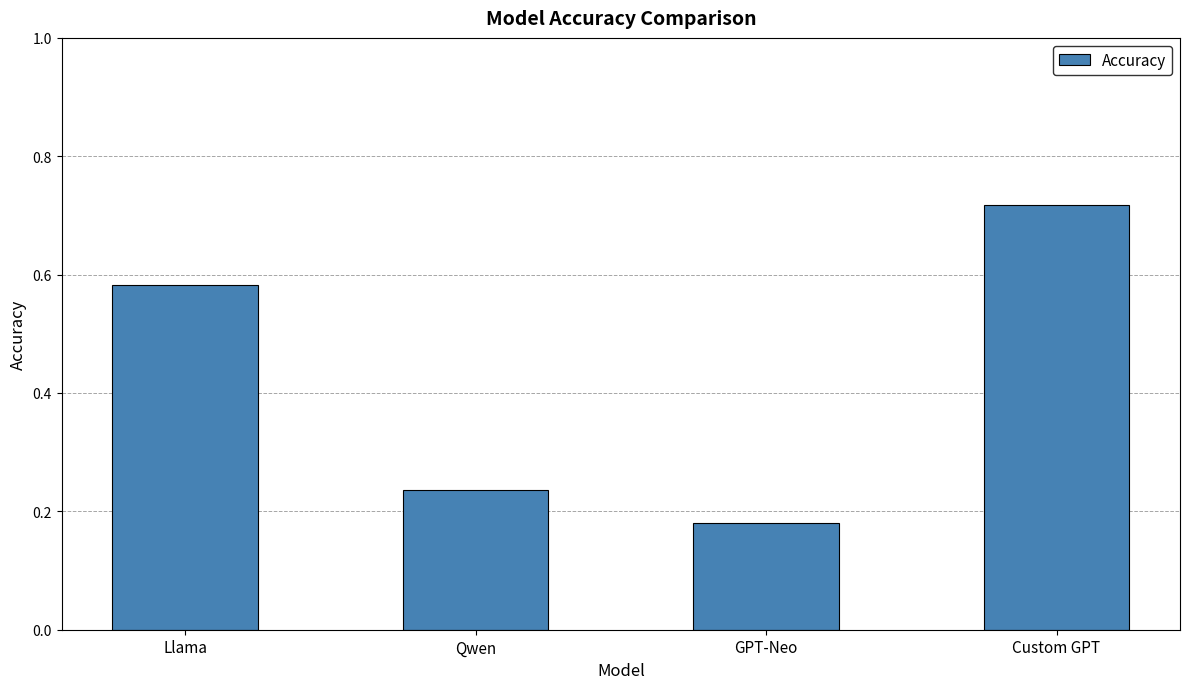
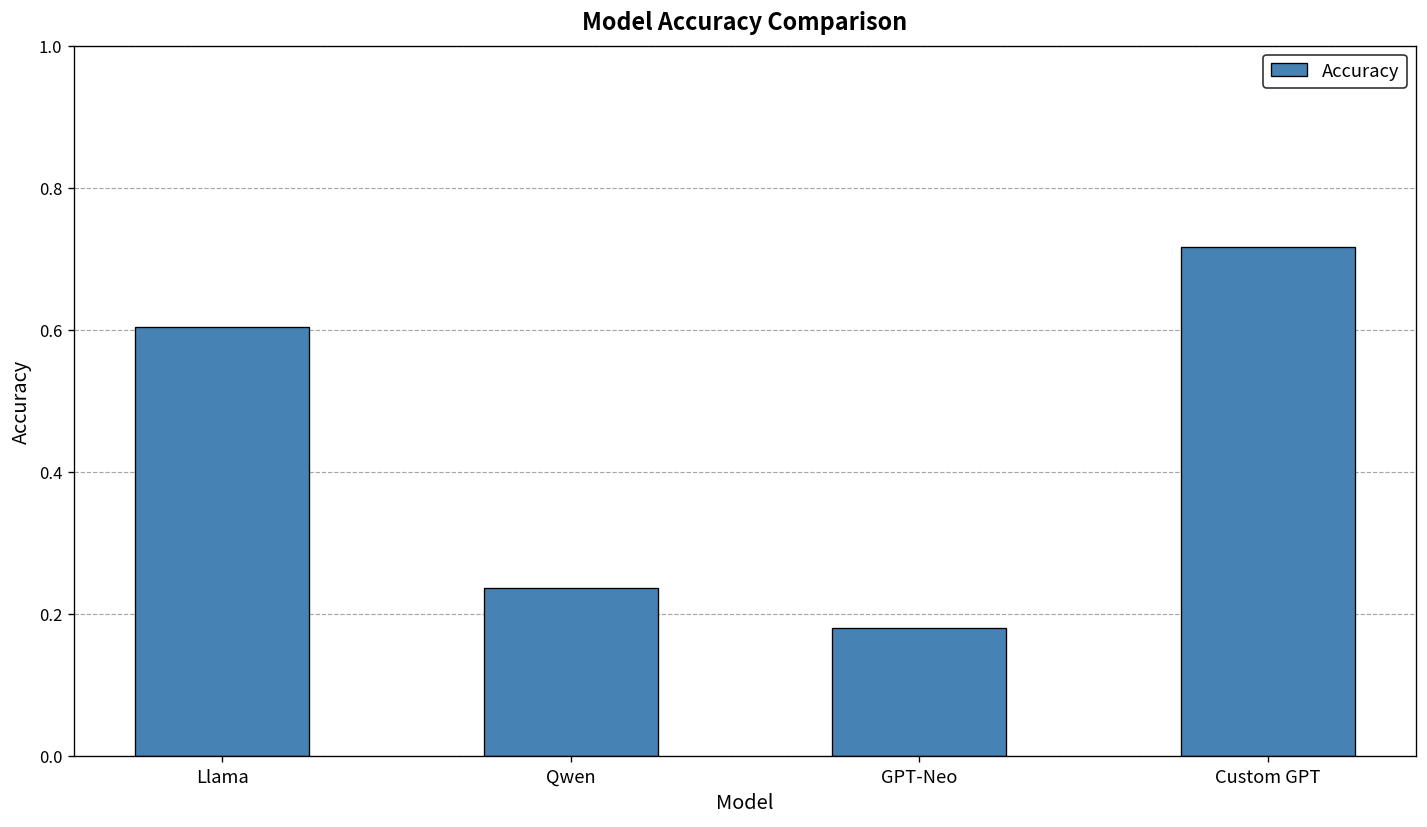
  {
-   "Llama": 0.58,
+   "Llama": 0.60,
    "Qwen": 0.24,
    "GPT-Neo": 0.18,
    "Custom GPT": 0.72
  }
